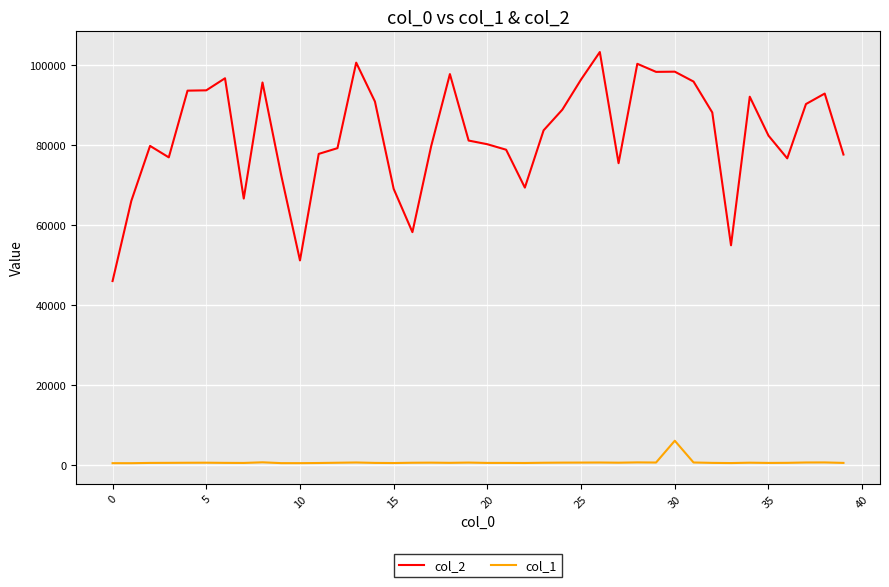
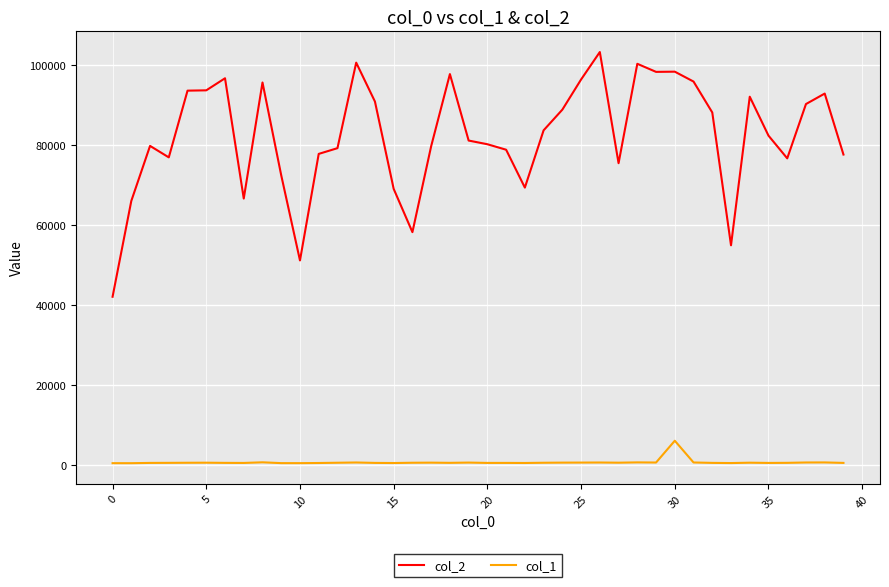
  {
    "col_2": {
-     "0": 46000,
+     "0": 42000,
      "5": 94000,
      "10": 51000,
      "15": 69000,
      "20": 80000,
      "25": 96000,
      "30": 98000,
      "35": 82000
    },
    "col_1": {
      "0": 1000,
      "5": 1000,
      "10": 1000,
      "15": 1000,
      "20": 1000,
      "25": 1000,
      "30": 6000,
      "35": 1000
    }
  }
